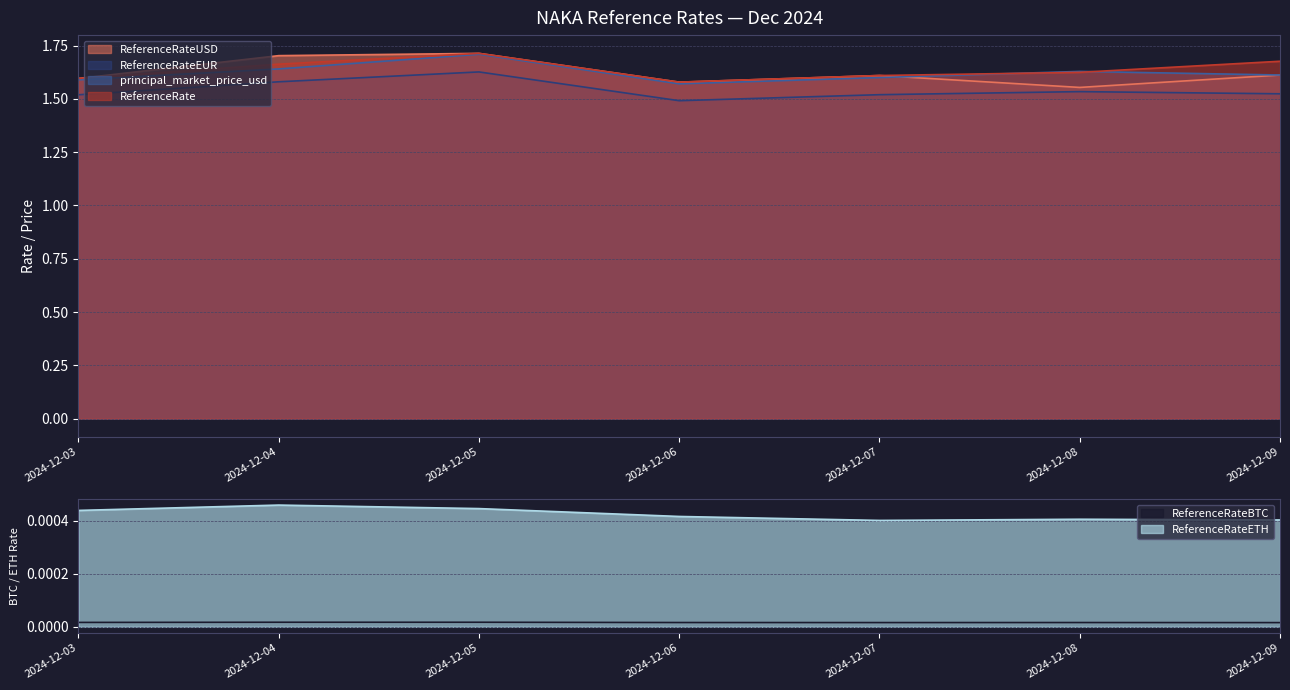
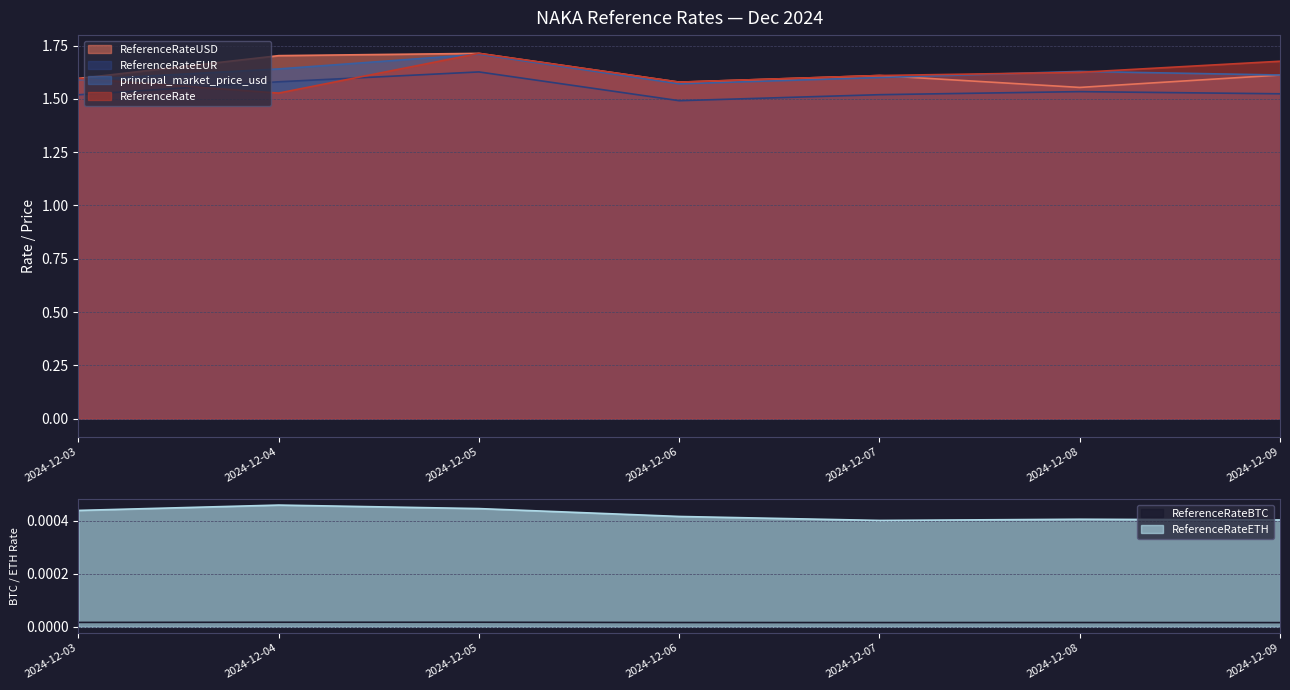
  {
    "NAKA Reference Rates — Dec 2024": {
      "ReferenceRateUSD": {
        "2024-12-04": 1.70,
        "2024-12-08": 1.55
      },
      "ReferenceRate": {
-       "2024-12-04": 1.66,
+       "2024-12-04": 1.53,
        "2024-12-09": 1.68
      }
    }
  }
